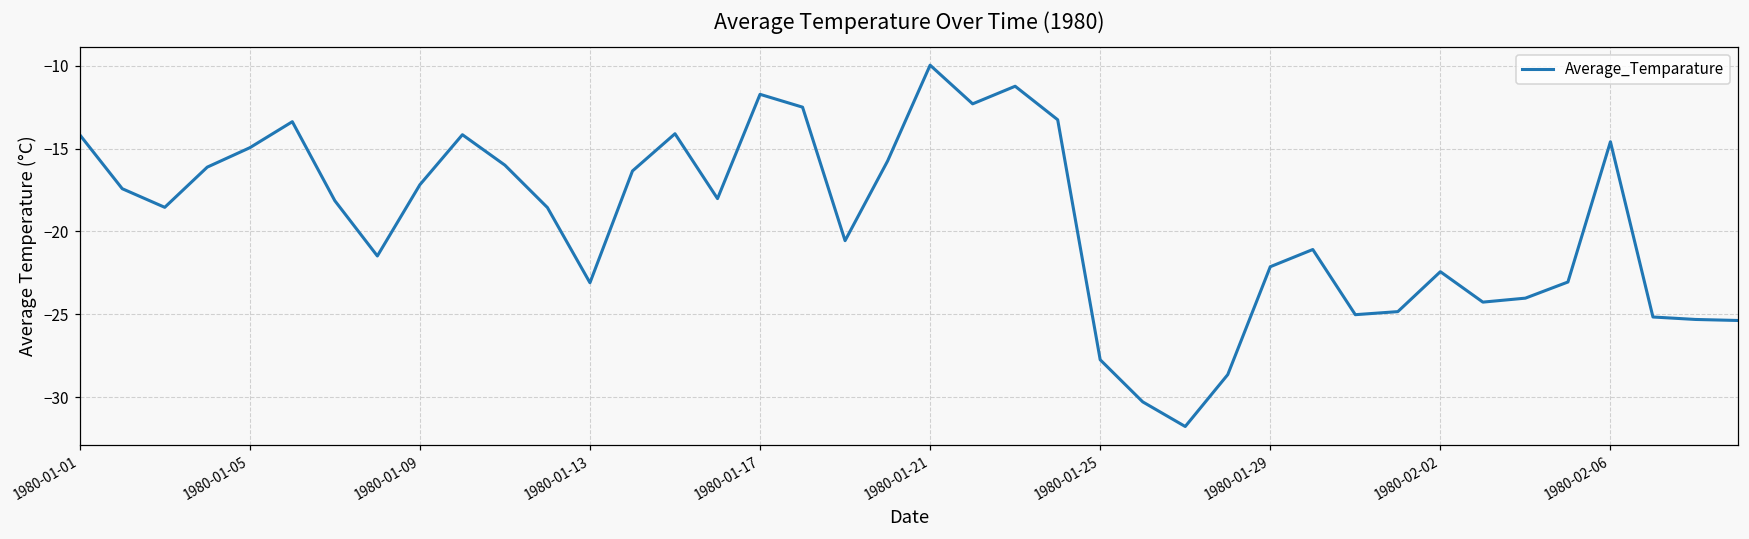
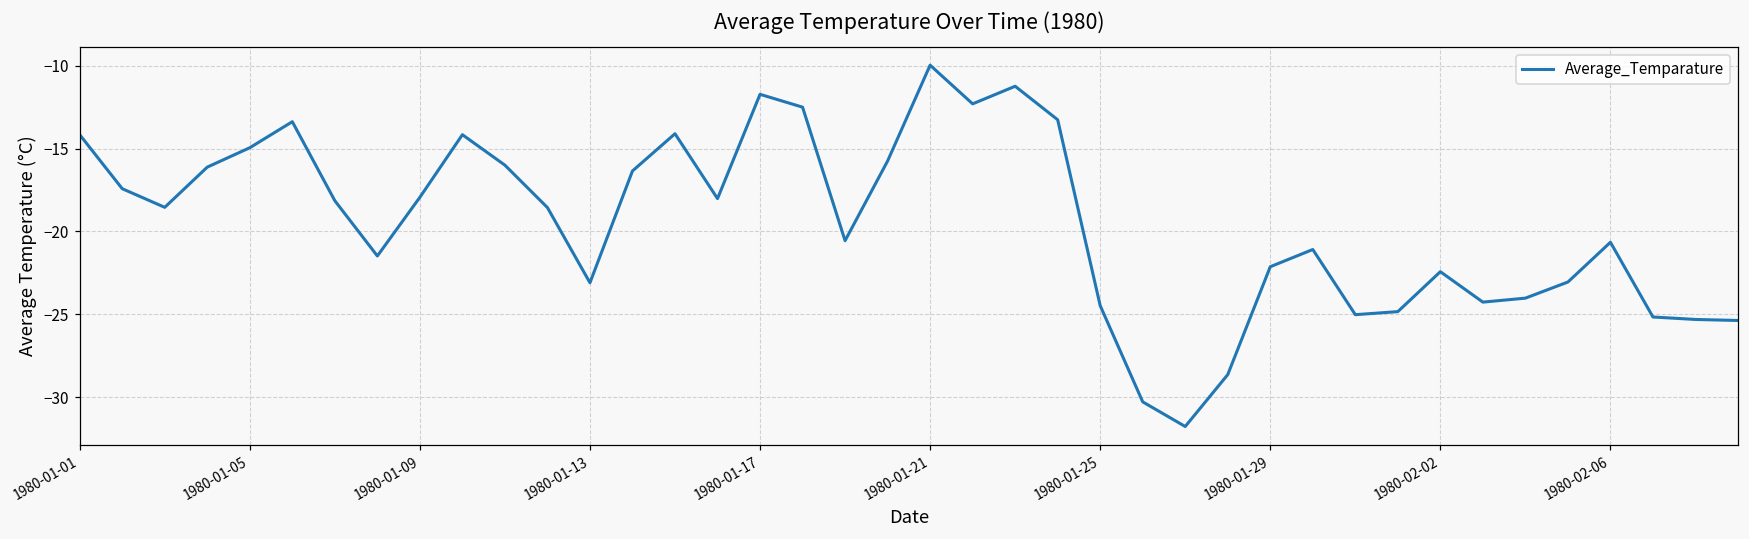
  {
    "1980-01-01": -14.2,
    "1980-01-05": -14.9,
-   "1980-01-09": -17.2,
+   "1980-01-09": -17.9,
    "1980-01-13": -23.1,
    "1980-01-17": -11.7,
    "1980-01-21": -10.0,
-   "1980-01-25": -27.7,
+   "1980-01-25": -24.5,
    "1980-01-29": -22.1,
    "1980-02-02": -22.4,
-   "1980-02-06": -14.6
+   "1980-02-06": -20.7
  }
